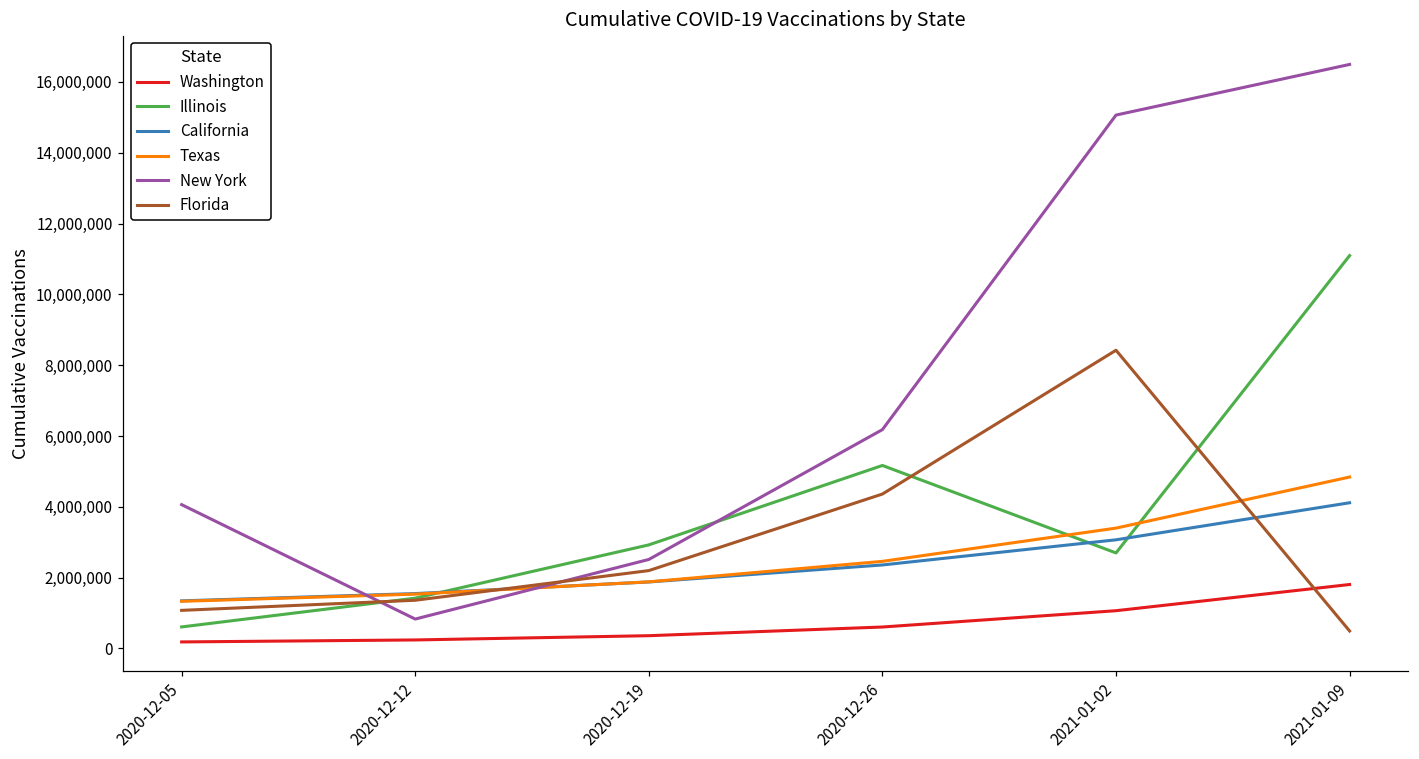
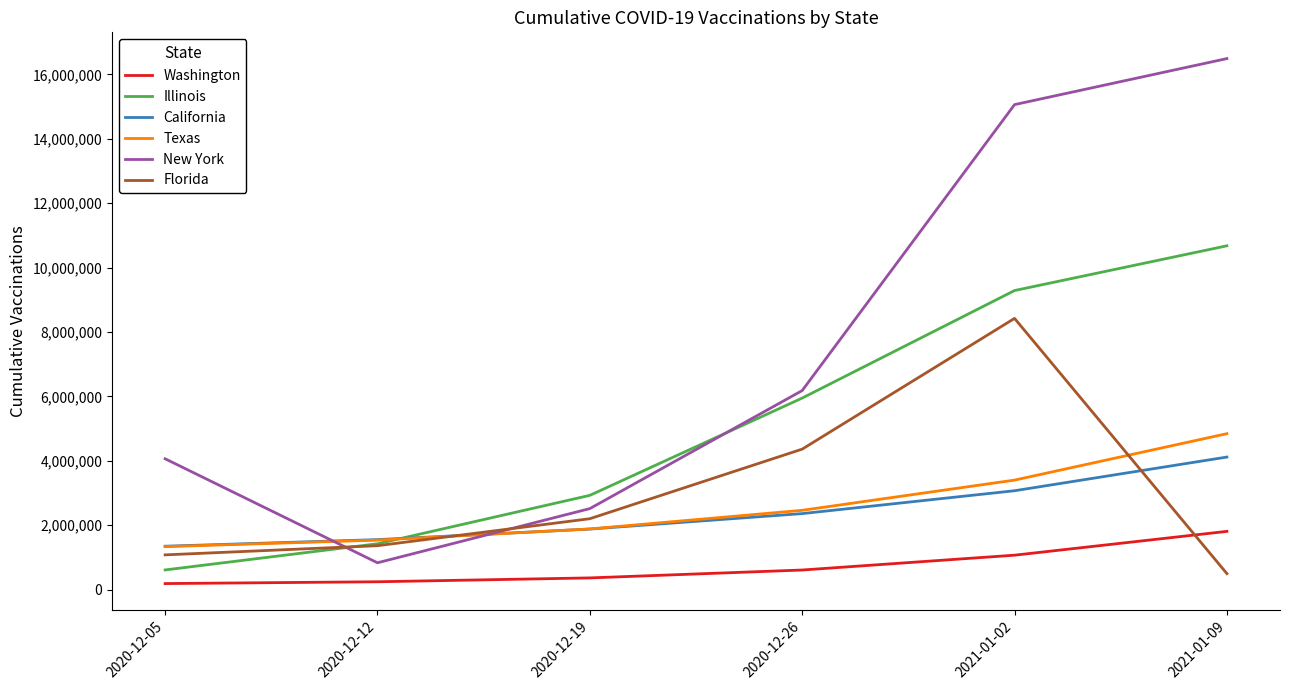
  {
    "Washington": {
      "2020-12-05": "200,000",
      "2020-12-12": "200,000",
      "2020-12-19": "400,000",
      "2020-12-26": "600,000",
      "2021-01-02": "1,100,000",
      "2021-01-09": "1,800,000"
    },
    "Illinois": {
      "2020-12-05": "600,000",
      "2020-12-19": "2,900,000",
-     "2020-12-26": "5,200,000",
-     "2021-01-02": "2,700,000",
-     "2021-01-09": "11,100,000"
+     "2020-12-26": "5,900,000",
+     "2021-01-02": "9,300,000",
+     "2021-01-09": "10,700,000"
    },
    "California": {
      "2020-12-26": "2,400,000",
      "2021-01-02": "3,100,000",
      "2021-01-09": "4,100,000"
    },
    "Texas": {
      "2020-12-26": "2,500,000",
      "2021-01-02": "3,400,000",
      "2021-01-09": "4,800,000"
    },
    "New York": {
      "2020-12-05": "4,100,000",
      "2020-12-12": "800,000",
      "2020-12-19": "2,500,000",
      "2020-12-26": "6,200,000",
      "2021-01-02": "15,100,000",
      "2021-01-09": "16,500,000"
    },
    "Florida": {
      "2020-12-05": "1,100,000",
      "2020-12-19": "2,200,000",
      "2020-12-26": "4,400,000",
      "2021-01-02": "8,400,000",
      "2021-01-09": "500,000"
    }
  }
